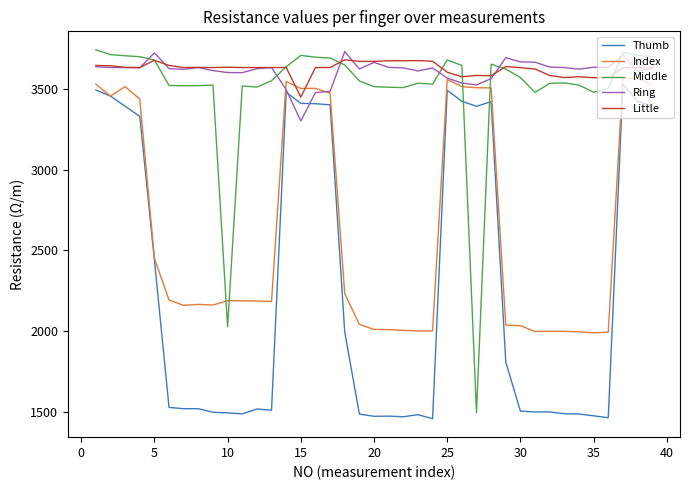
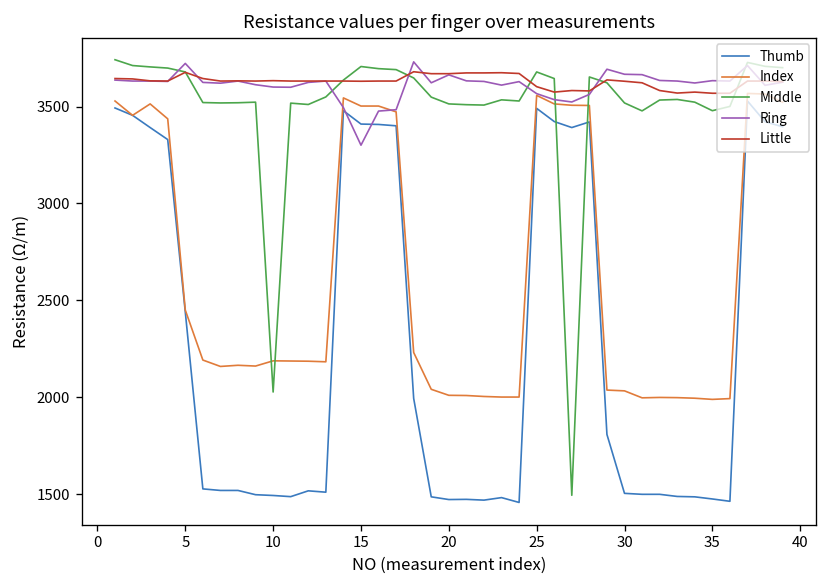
  {
    "Thumb": {
      "10": 1490,
      "15": 3410,
      "20": 1470,
      "25": 3490,
      "30": 1500,
      "35": 1480
    },
    "Index": {
      "10": 2190,
      "15": 3500,
      "20": 2010,
      "30": 2030,
      "35": 1990
    },
    "Middle": {
      "10": 2030,
      "15": 3710,
      "20": 3510,
      "25": 3680,
-     "30": 3570,
+     "30": 3520,
      "35": 3480
    },
    "Ring": {
      "5": 3720,
      "10": 3600,
      "15": 3300,
      "30": 3670,
      "35": 3630
    },
    "Little": {
      "10": 3630,
-     "15": 3450,
+     "15": 3630,
      "25": 3600,
      "30": 3630,
      "35": 3570
    }
  }
